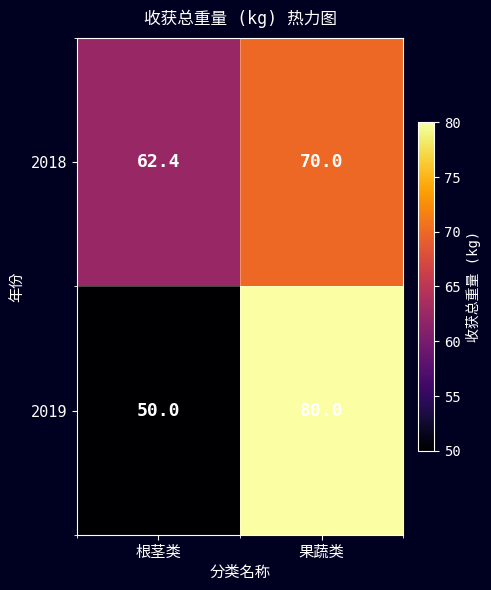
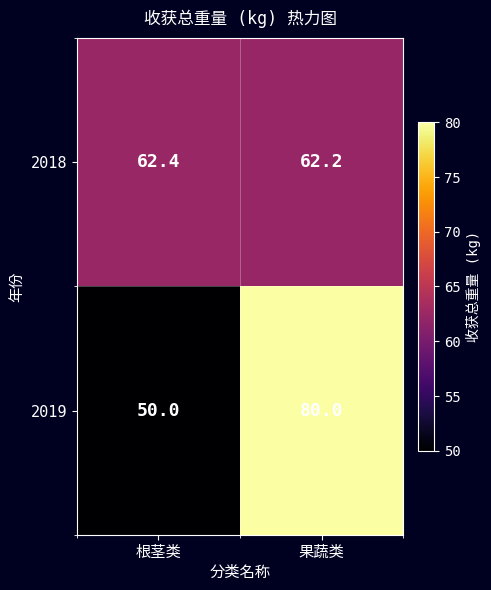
  {
    "2018": {
      "根茎类": 62.4,
-     "果蔬类": 70.0
+     "果蔬类": 62.2
    },
    "2019": {
      "根茎类": 50.0,
      "果蔬类": 80.0
    }
  }
